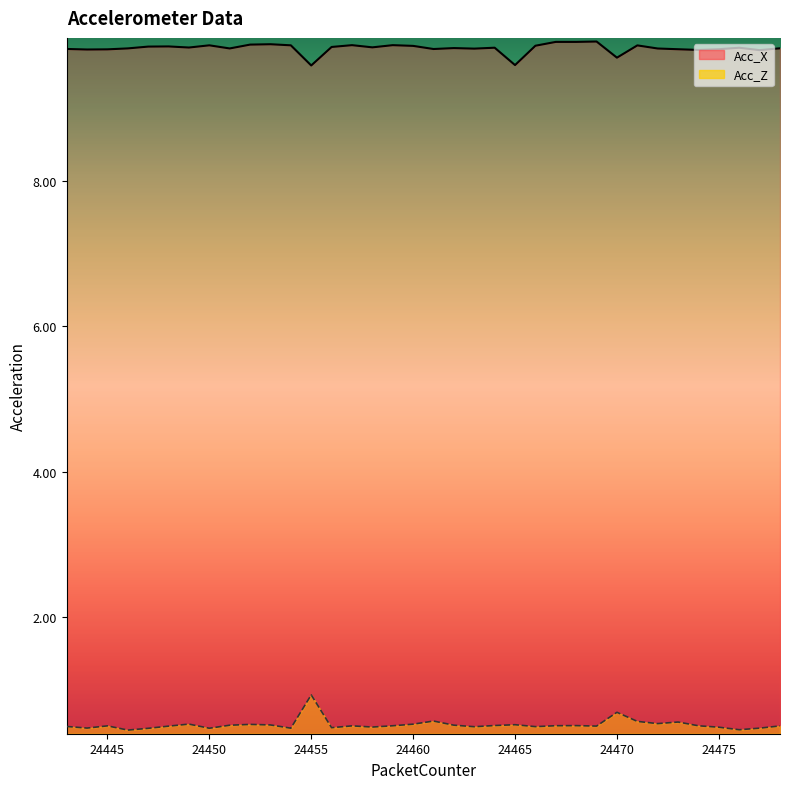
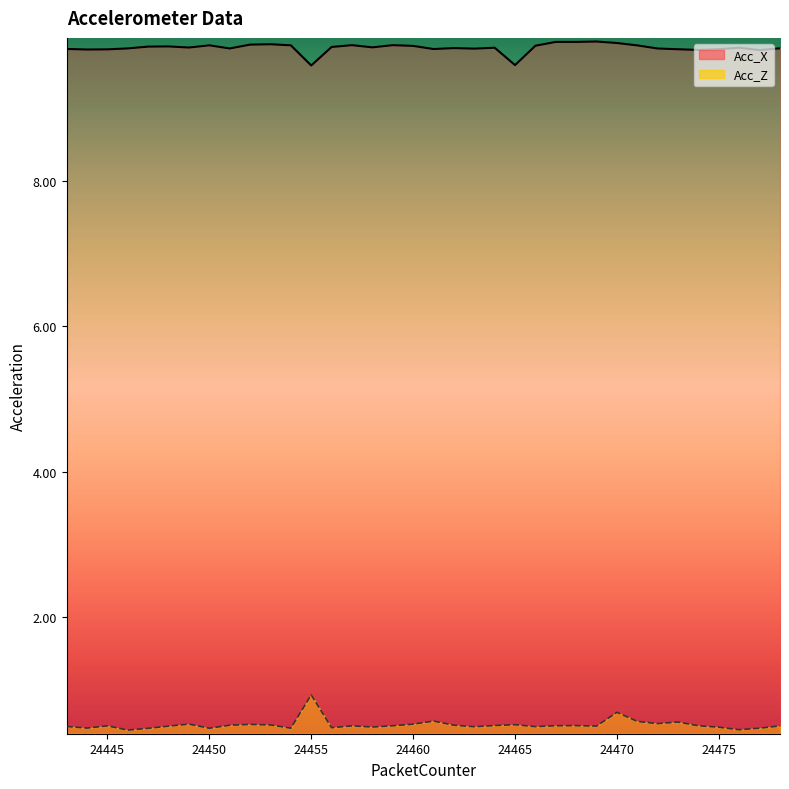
  {
    "Acc_X": {
      "24445": 9.8,
      "24450": 9.9,
      "24455": 9.6,
      "24460": 9.9,
      "24465": 9.6,
-     "24470": 9.7
+     "24470": 9.9
    },
    "Acc_Z": {
      "24445": 0.5,
      "24450": 0.5,
      "24455": 0.9,
      "24460": 0.5,
      "24465": 0.5,
      "24470": 0.7,
      "24475": 0.5
    }
  }
